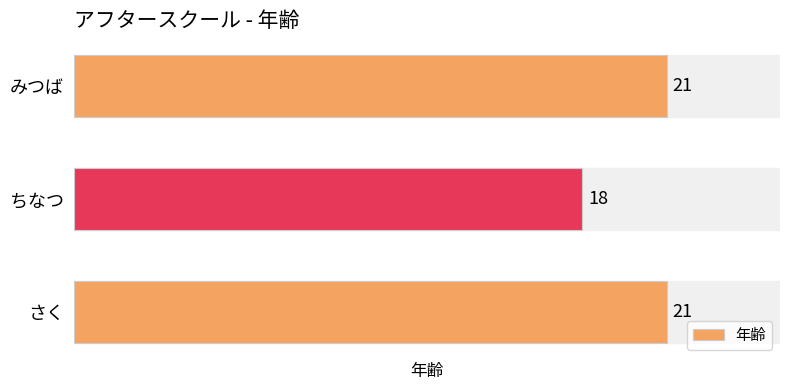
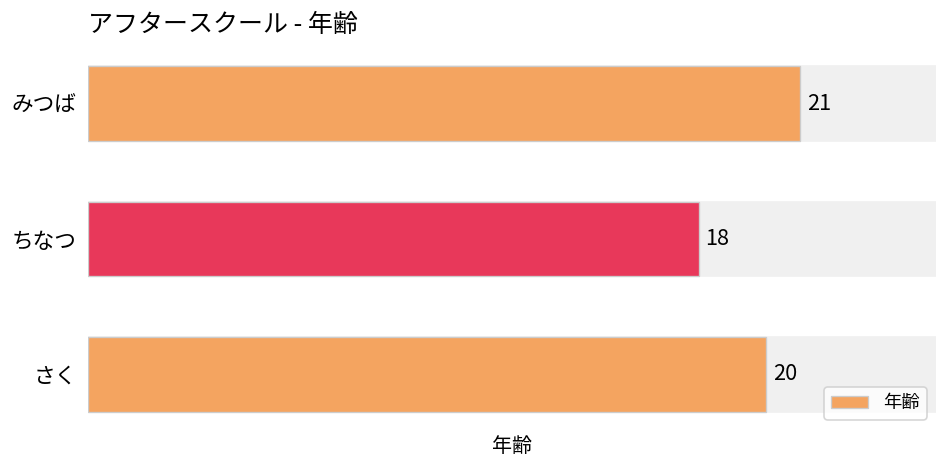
  {
    "みつば": 21,
    "ちなつ": 18,
-   "さく": 21
+   "さく": 20
  }
